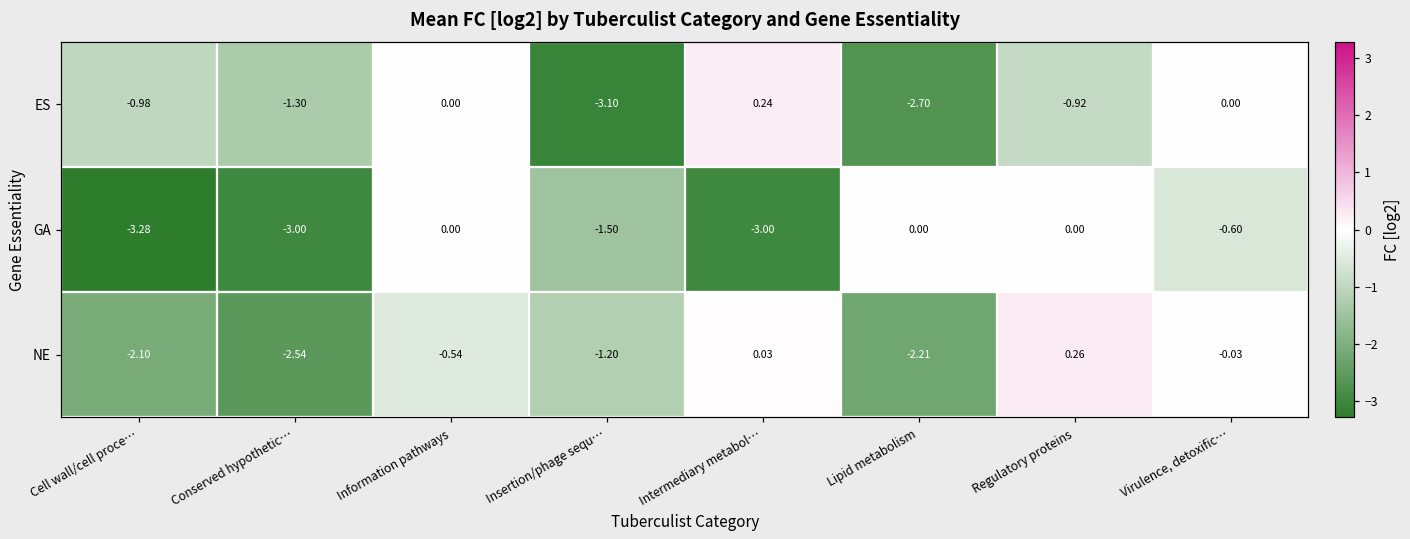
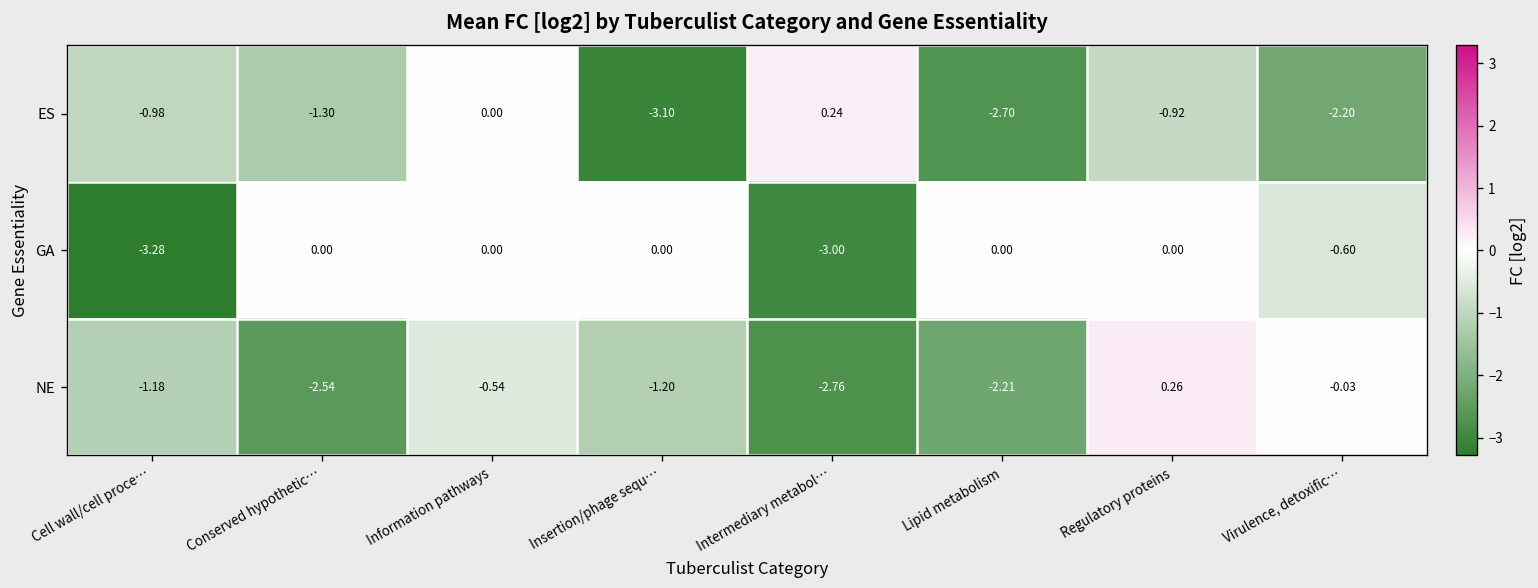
  {
    "ES": {
      "Cell wall/cell proce…": -0.98,
      "Conserved hypothetic…": -1.30,
      "Information pathways": 0.00,
      "Insertion/phage sequ…": -3.10,
      "Intermediary metabol…": 0.24,
      "Lipid metabolism": -2.70,
      "Regulatory proteins": -0.92,
-     "Virulence, detoxific…": 0.00
+     "Virulence, detoxific…": -2.20
    },
    "GA": {
      "Cell wall/cell proce…": -3.28,
-     "Conserved hypothetic…": -3.00,
+     "Conserved hypothetic…": 0.00,
      "Information pathways": 0.00,
-     "Insertion/phage sequ…": -1.50,
+     "Insertion/phage sequ…": 0.00,
      "Intermediary metabol…": -3.00,
      "Lipid metabolism": 0.00,
      "Regulatory proteins": 0.00,
      "Virulence, detoxific…": -0.60
    },
    "NE": {
-     "Cell wall/cell proce…": -2.10,
+     "Cell wall/cell proce…": -1.18,
      "Conserved hypothetic…": -2.54,
      "Information pathways": -0.54,
      "Insertion/phage sequ…": -1.20,
-     "Intermediary metabol…": 0.03,
+     "Intermediary metabol…": -2.76,
      "Lipid metabolism": -2.21,
      "Regulatory proteins": 0.26,
      "Virulence, detoxific…": -0.03
    }
  }
